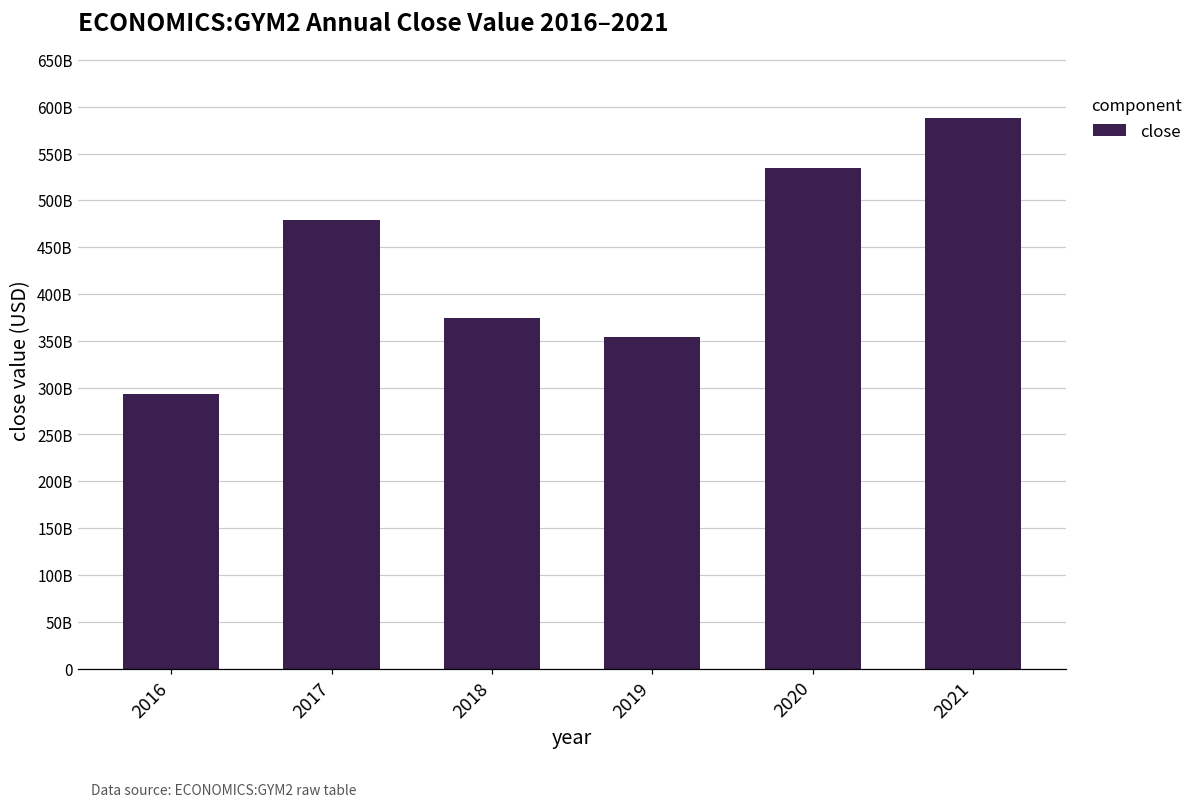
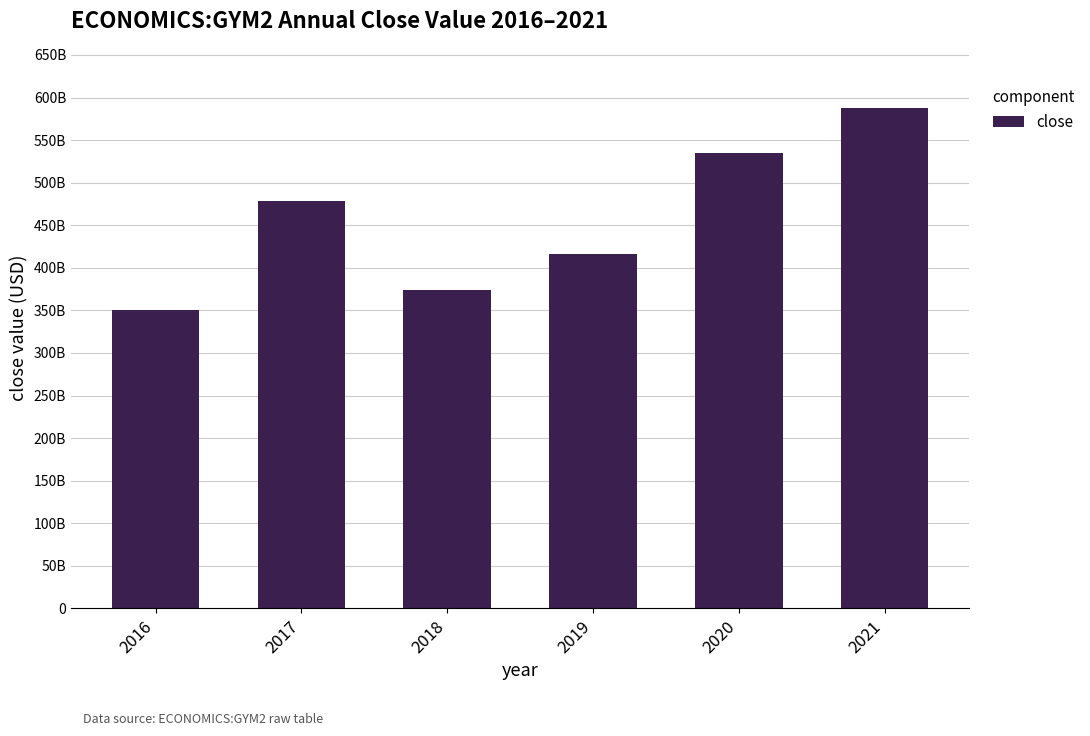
  {
-   "2016": 290000000000,
+   "2016": 350000000000,
    "2017": 480000000000,
    "2018": 370000000000,
-   "2019": 350000000000,
+   "2019": 420000000000,
    "2020": 530000000000,
    "2021": 590000000000
  }
